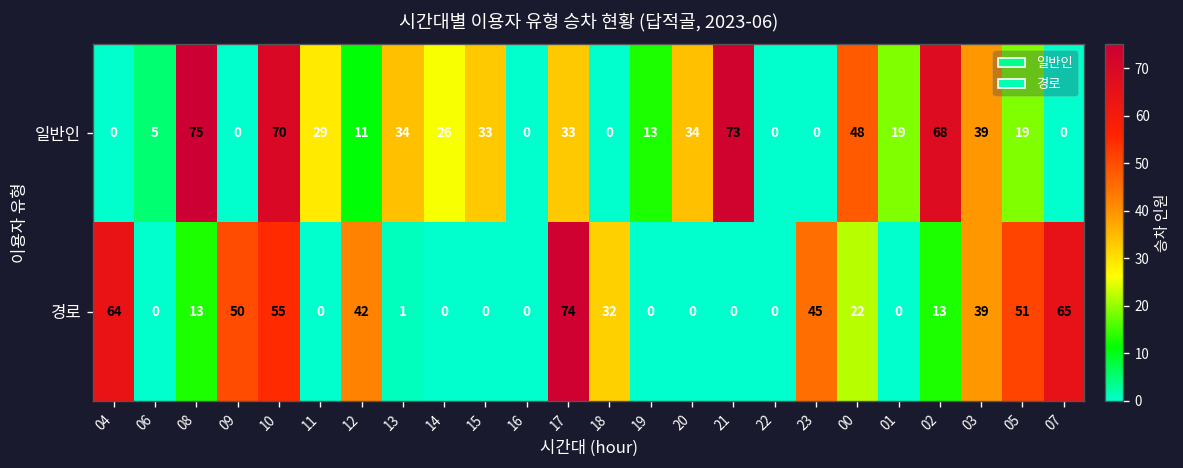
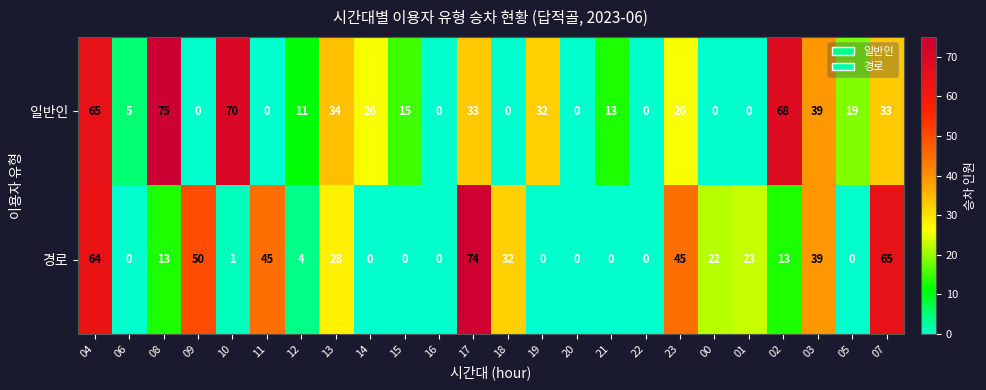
  {
    "일반인": {
-     "04": 0,
+     "04": 65,
      "06": 5,
      "08": 75,
      "09": 0,
      "10": 70,
-     "11": 29,
+     "11": 0,
      "12": 11,
      "13": 34,
      "14": 26,
-     "15": 33,
+     "15": 15,
      "16": 0,
      "17": 33,
      "18": 0,
-     "19": 13,
-     "20": 34,
-     "21": 73,
+     "19": 32,
+     "20": 0,
+     "21": 13,
      "22": 0,
-     "23": 0,
-     "00": 48,
-     "01": 19,
+     "23": 26,
+     "00": 0,
+     "01": 0,
      "02": 68,
      "03": 39,
      "05": 19,
-     "07": 0
+     "07": 33
    },
    "경로": {
      "04": 64,
      "06": 0,
      "08": 13,
      "09": 50,
-     "10": 55,
-     "11": 0,
-     "12": 42,
-     "13": 1,
+     "10": 1,
+     "11": 45,
+     "12": 4,
+     "13": 28,
      "14": 0,
      "15": 0,
      "16": 0,
      "17": 74,
      "18": 32,
      "19": 0,
      "20": 0,
      "21": 0,
      "22": 0,
      "23": 45,
      "00": 22,
-     "01": 0,
+     "01": 23,
      "02": 13,
      "03": 39,
-     "05": 51,
+     "05": 0,
      "07": 65
    }
  }
